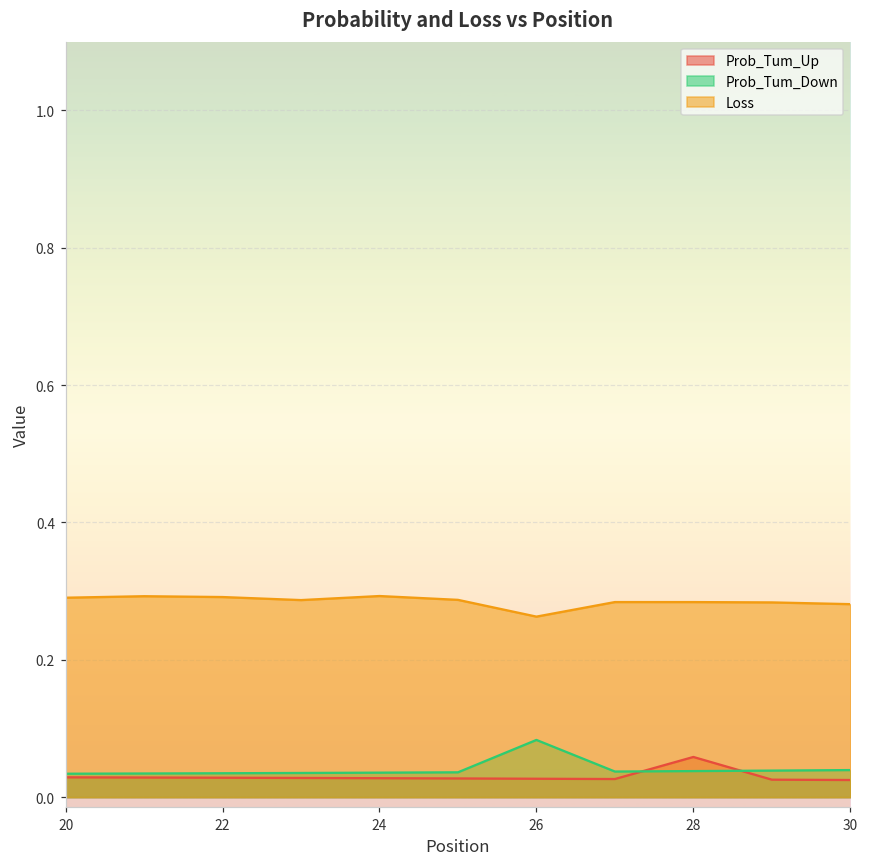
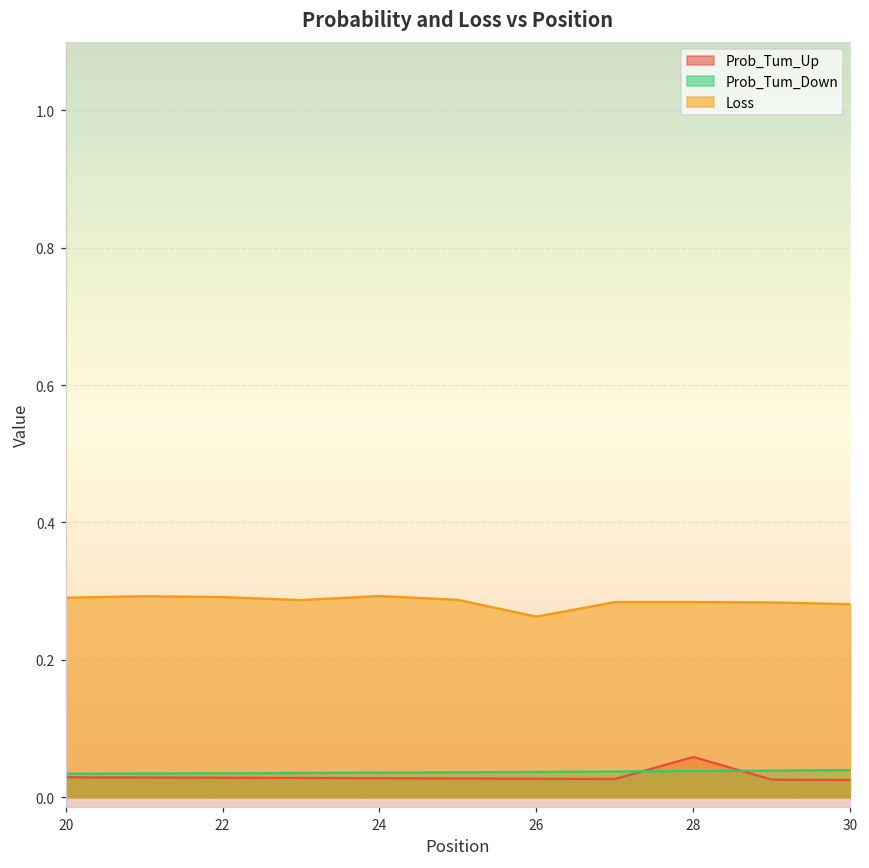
  {
    "Prob_Tum_Up": {
      "20": 0.03,
      "22": 0.03,
      "24": 0.03,
      "26": 0.03,
      "28": 0.06,
      "30": 0.02
    },
    "Prob_Tum_Down": {
      "20": 0.03,
      "22": 0.03,
      "24": 0.04,
-     "26": 0.08,
+     "26": 0.04,
      "28": 0.04,
      "30": 0.04
    },
    "Loss": {
      "20": 0.29,
      "22": 0.29,
      "24": 0.29,
      "26": 0.26,
      "28": 0.28,
      "30": 0.28
    }
  }
